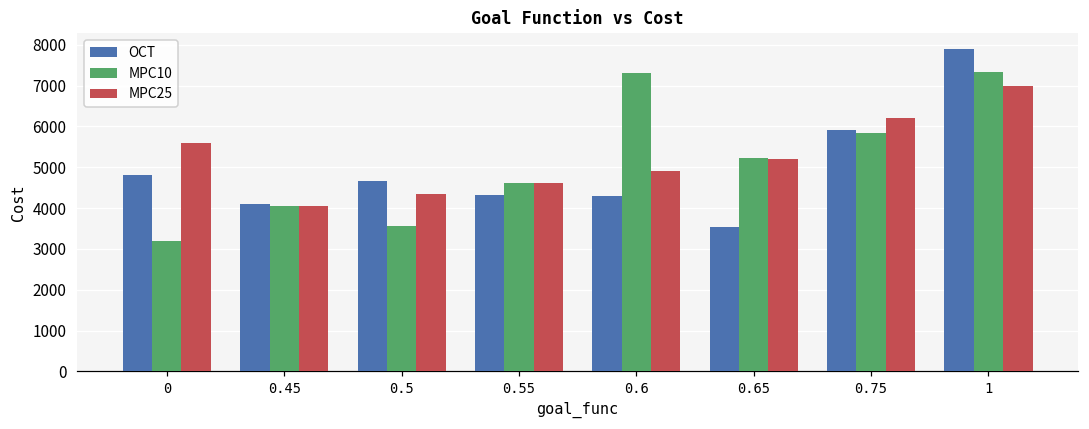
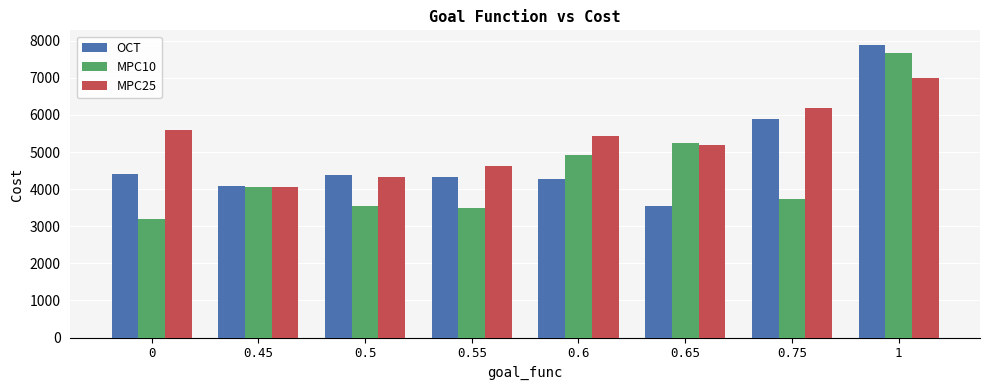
  {
    "OCT": {
-     "0": 4800,
+     "0": 4400,
      "0.45": 4100,
-     "0.5": 4700,
+     "0.5": 4400,
      "0.55": 4300,
      "0.6": 4300,
      "0.65": 3500,
      "0.75": 5900,
      "1": 7900
    },
    "MPC10": {
      "0": 3200,
      "0.45": 4100,
      "0.5": 3600,
-     "0.55": 4600,
-     "0.6": 7300,
+     "0.55": 3500,
+     "0.6": 4900,
      "0.65": 5200,
-     "0.75": 5800,
-     "1": 7300
+     "0.75": 3700,
+     "1": 7700
    },
    "MPC25": {
      "0": 5600,
      "0.45": 4100,
      "0.5": 4300,
      "0.55": 4600,
-     "0.6": 4900,
+     "0.6": 5400,
      "0.65": 5200,
      "0.75": 6200,
      "1": 7000
    }
  }
